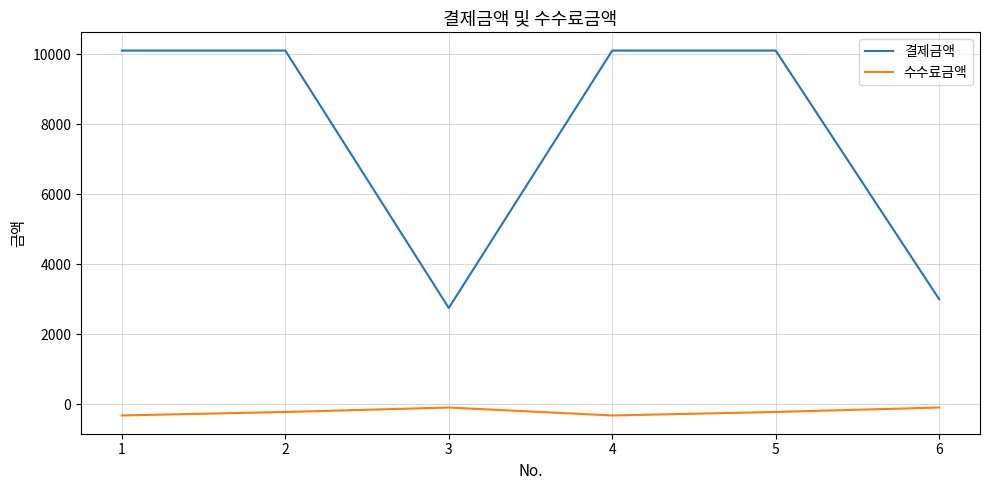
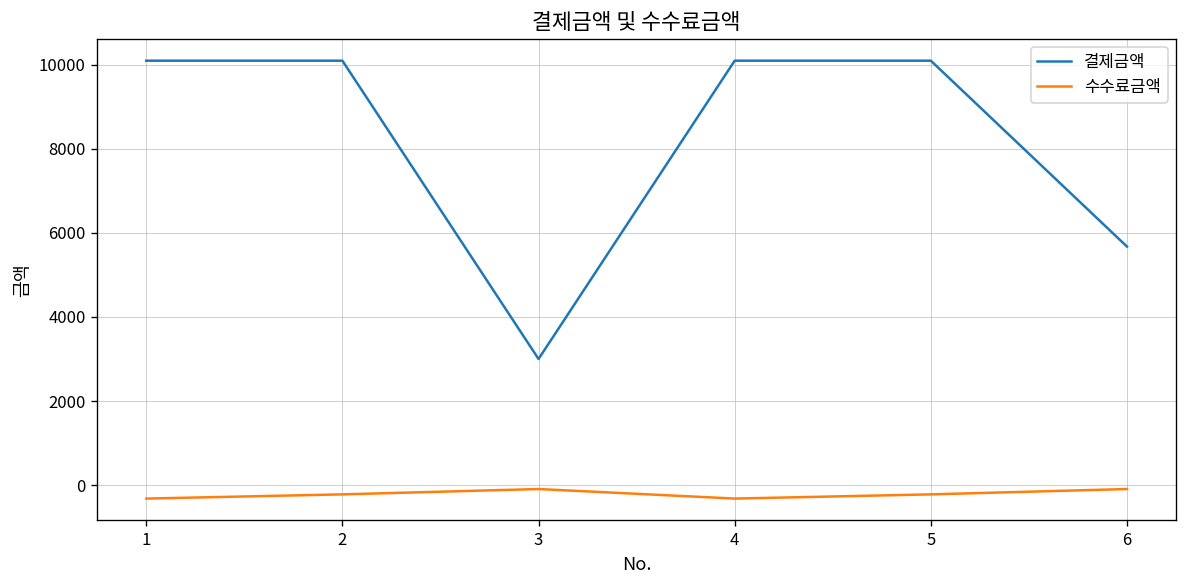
  {
    "결제금액": {
      "1": 10100,
      "2": 10100,
-     "3": 2700,
+     "3": 3000,
      "4": 10100,
      "5": 10100,
-     "6": 3000
+     "6": 5700
    },
    "수수료금액": {
      "1": -300,
      "2": -200,
      "3": -100,
      "4": -300,
      "5": -200,
      "6": -100
    }
  }
